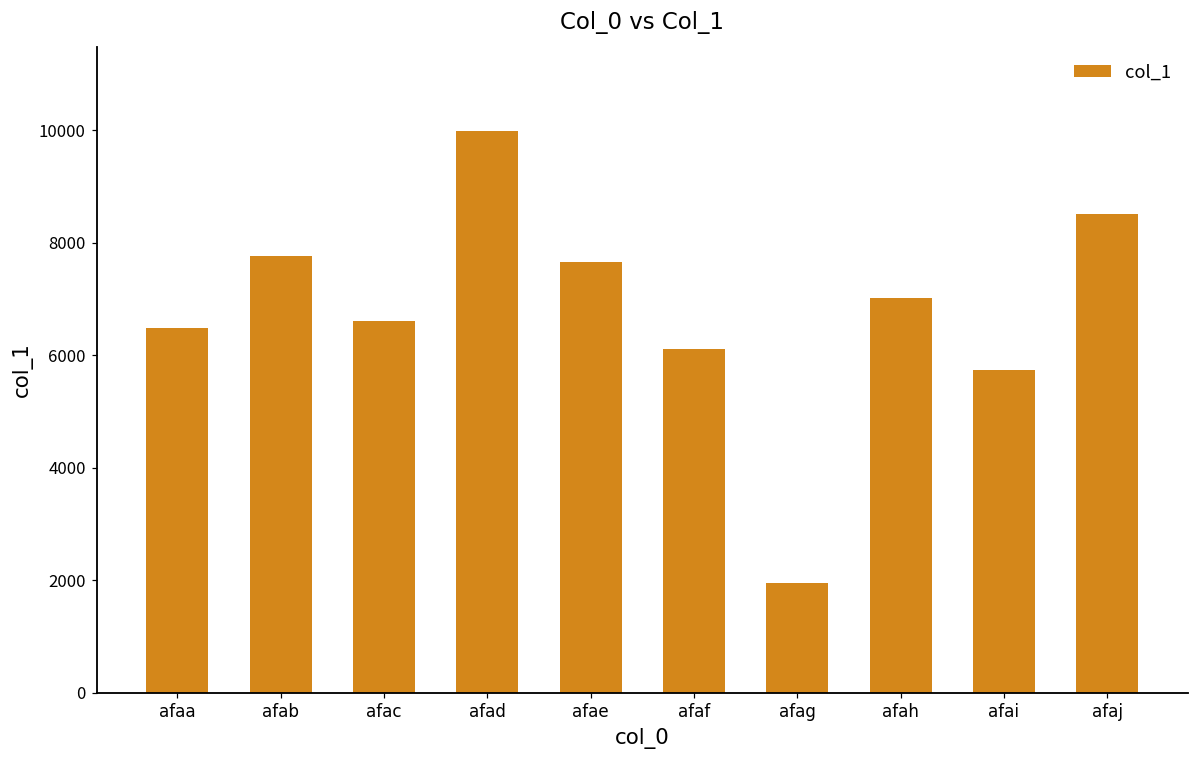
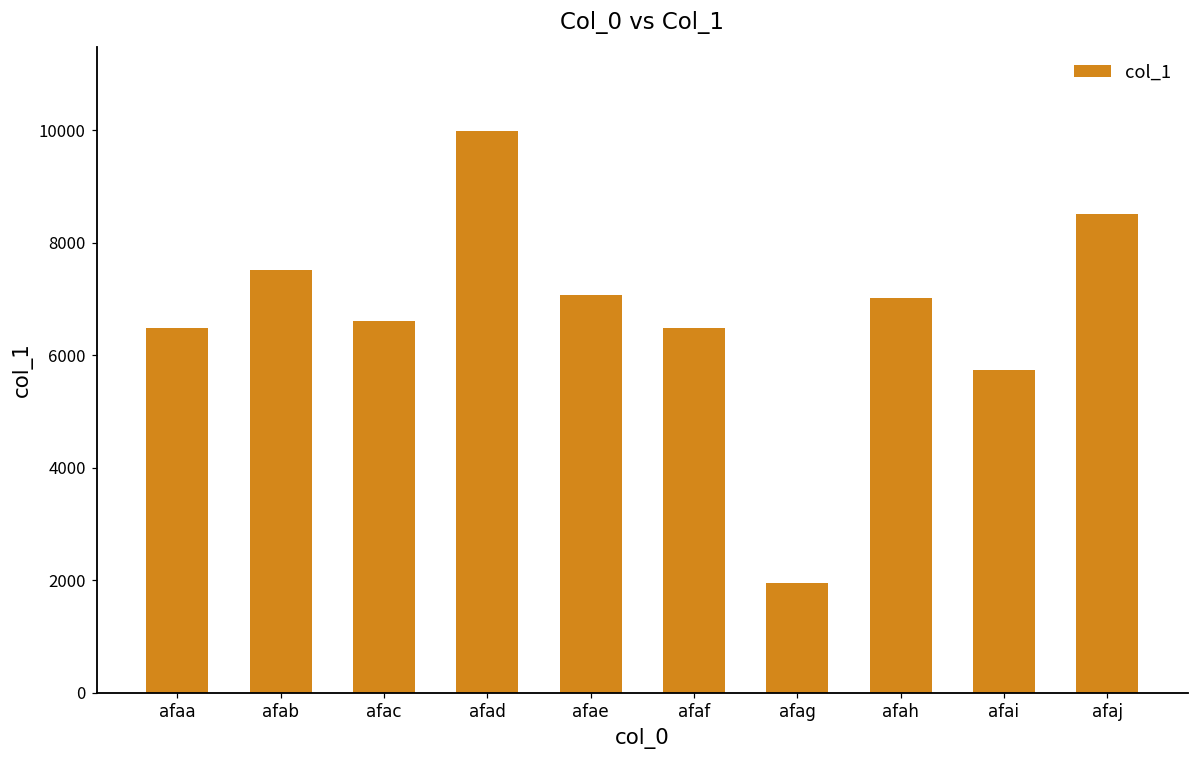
  {
    "afaa": 6500,
-   "afab": 7800,
+   "afab": 7500,
    "afac": 6600,
    "afad": 10000,
-   "afae": 7700,
-   "afaf": 6100,
+   "afae": 7100,
+   "afaf": 6500,
    "afag": 2000,
    "afah": 7000,
    "afai": 5700,
    "afaj": 8500
  }
